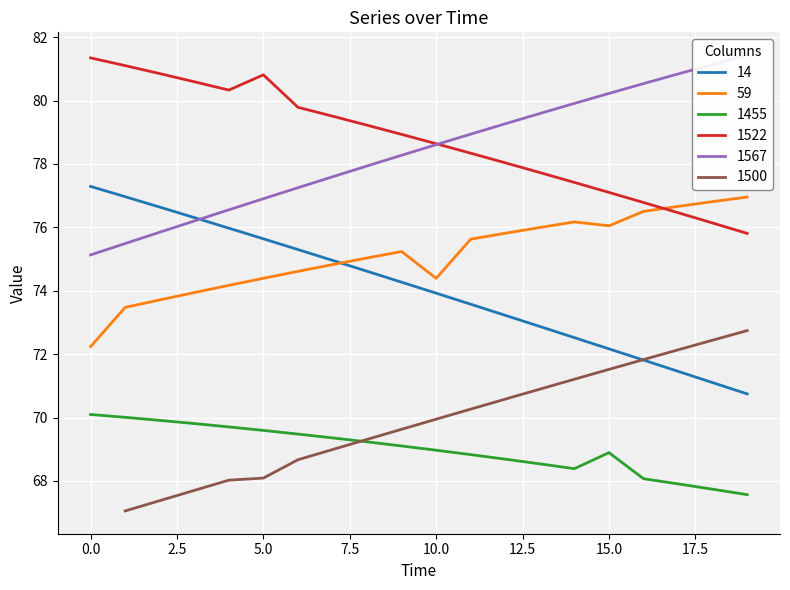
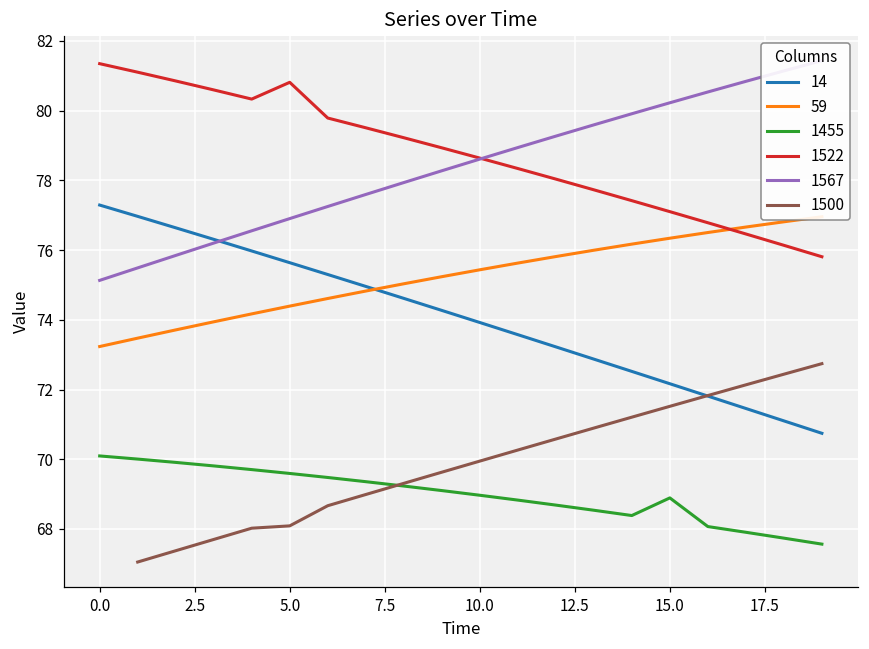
  {
    "14": {
      "0.0": 77.3,
      "5.0": 75.6,
      "10.0": 73.9,
      "15.0": 72.2
    },
    "59": {
-     "0.0": 72.2,
+     "0.0": 73.2,
      "5.0": 74.4,
-     "10.0": 74.4,
-     "15.0": 76.0
+     "10.0": 75.4,
+     "15.0": 76.3
    },
    "1455": {
      "0.0": 70.1,
      "5.0": 69.6,
      "10.0": 69.0,
      "15.0": 68.9
    },
    "1522": {
      "0.0": 81.3,
      "5.0": 80.8,
      "15.0": 77.1
    },
    "1567": {
      "0.0": 75.1,
      "5.0": 76.9,
      "15.0": 80.2
    },
    "1500": {
      "5.0": 68.1,
      "10.0": 69.9,
      "15.0": 71.5
    }
  }
